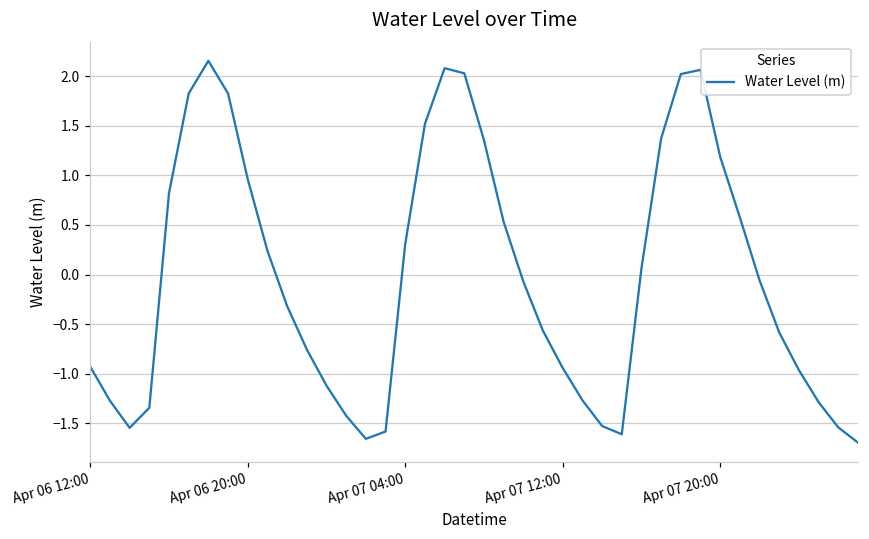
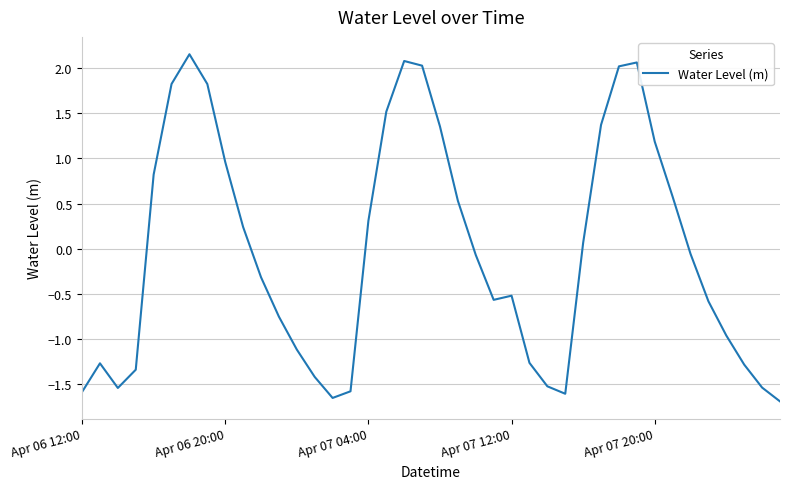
  {
-   "Apr 06 12:00": -0.9,
+   "Apr 06 12:00": -1.6,
    "Apr 06 20:00": 1.0,
    "Apr 07 04:00": 0.3,
-   "Apr 07 12:00": -0.9,
+   "Apr 07 12:00": -0.5,
    "Apr 07 20:00": 1.2
  }
